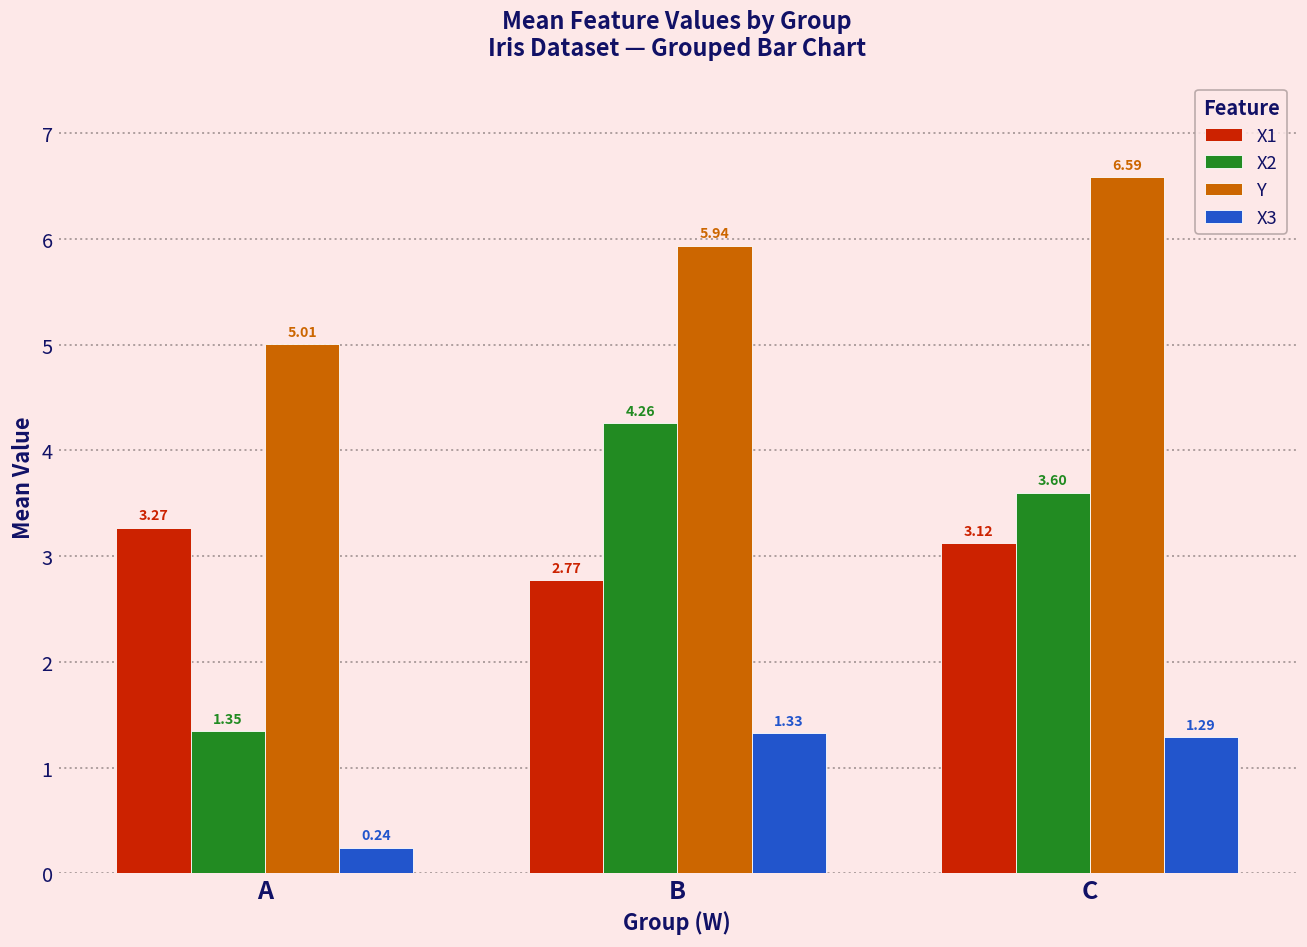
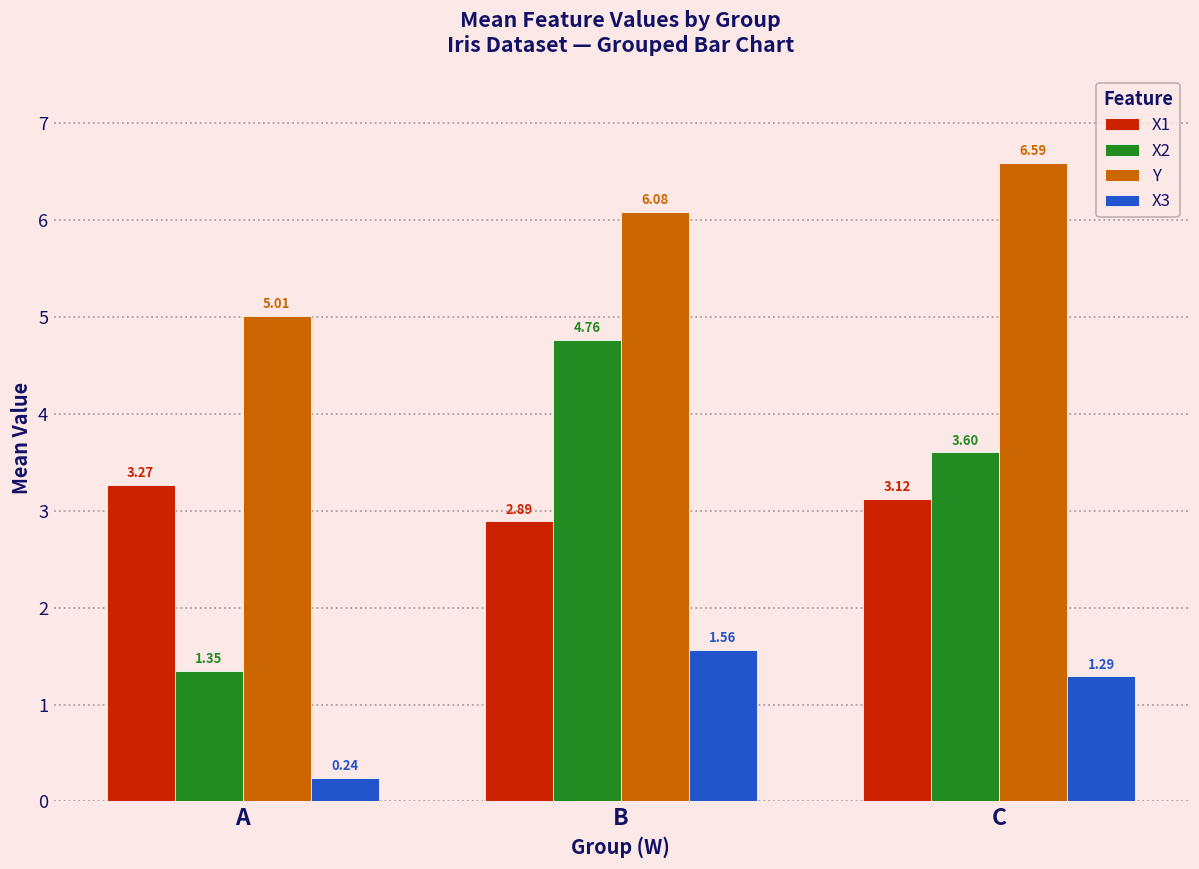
  {
    "X1": {
      "A": 3.27,
-     "B": 2.77,
+     "B": 2.89,
      "C": 3.12
    },
    "X2": {
      "A": 1.35,
-     "B": 4.26,
+     "B": 4.76,
      "C": 3.60
    },
    "Y": {
      "A": 5.01,
-     "B": 5.94,
+     "B": 6.08,
      "C": 6.59
    },
    "X3": {
      "A": 0.24,
-     "B": 1.33,
+     "B": 1.56,
      "C": 1.29
    }
  }
